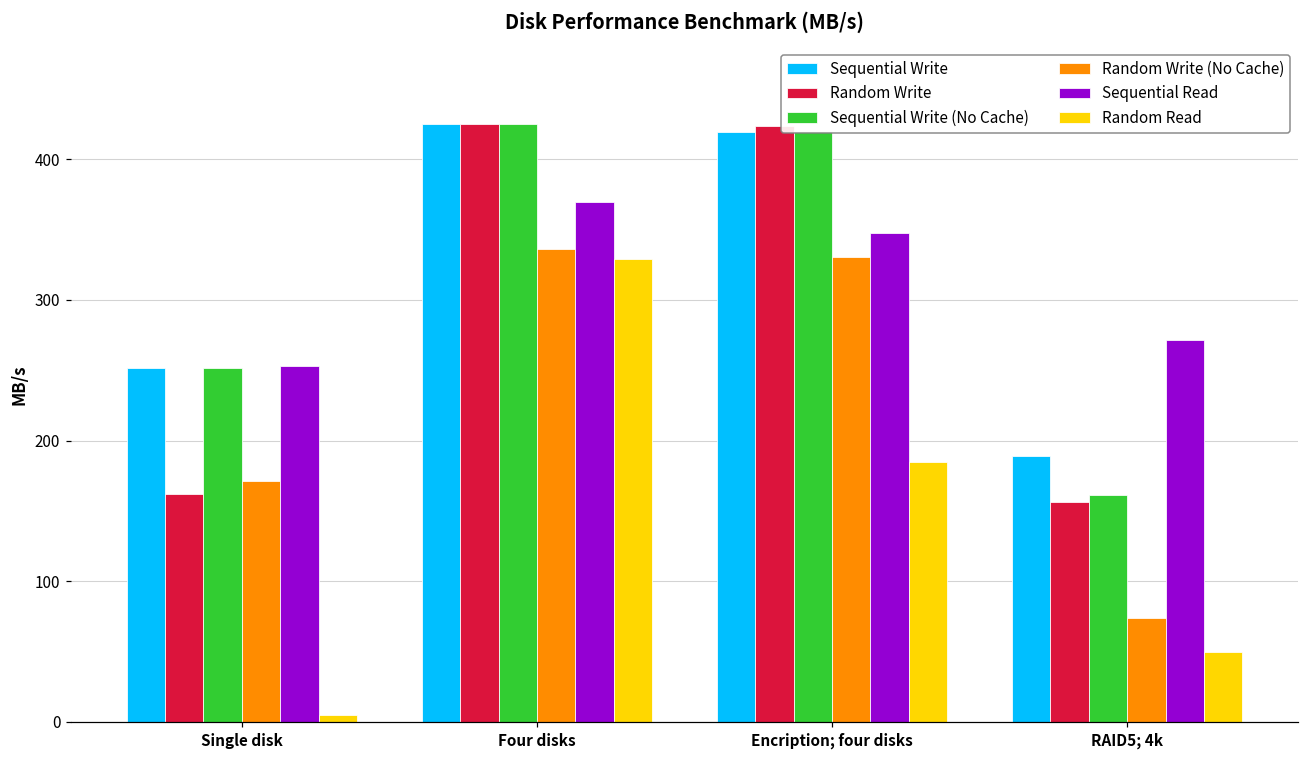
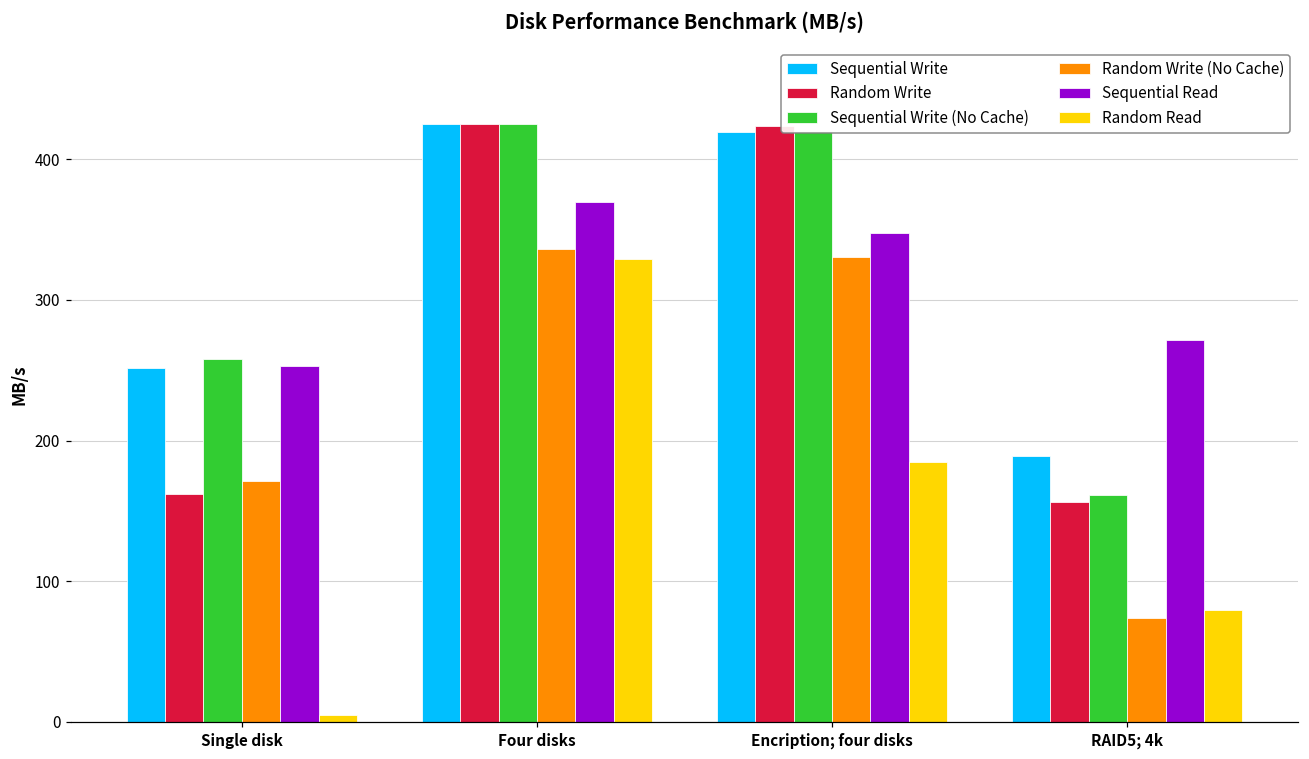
  {
    "Sequential Write": {
      "Single disk": 251,
      "Four disks": 425,
      "Encription; four disks": 420,
      "RAID5; 4k": 189
    },
    "Random Write": {
      "Single disk": 162,
      "Four disks": 425,
      "Encription; four disks": 424,
      "RAID5; 4k": 157
    },
    "Sequential Write (No Cache)": {
-     "Single disk": 251,
+     "Single disk": 258,
      "Four disks": 425,
      "Encription; four disks": 420,
      "RAID5; 4k": 161
    },
    "Random Write (No Cache)": {
      "Single disk": 171,
      "Four disks": 336,
      "Encription; four disks": 330,
      "RAID5; 4k": 74
    },
    "Sequential Read": {
      "Single disk": 253,
      "Four disks": 370,
      "Encription; four disks": 347,
      "RAID5; 4k": 272
    },
    "Random Read": {
      "Single disk": 5,
      "Four disks": 329,
      "Encription; four disks": 185,
-     "RAID5; 4k": 49
+     "RAID5; 4k": 79
    }
  }
